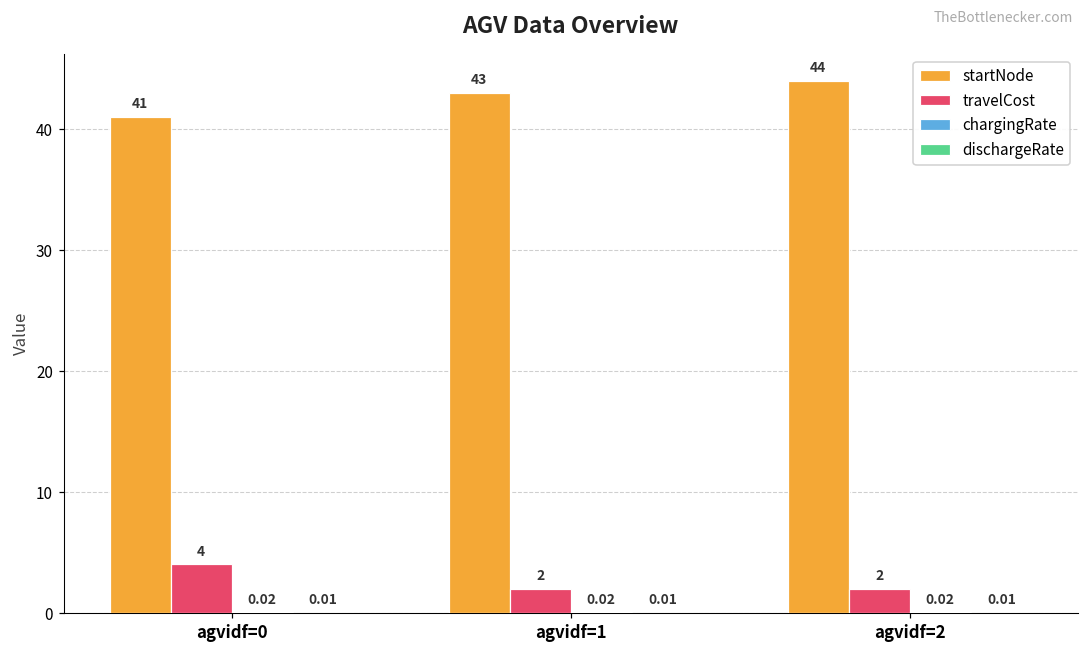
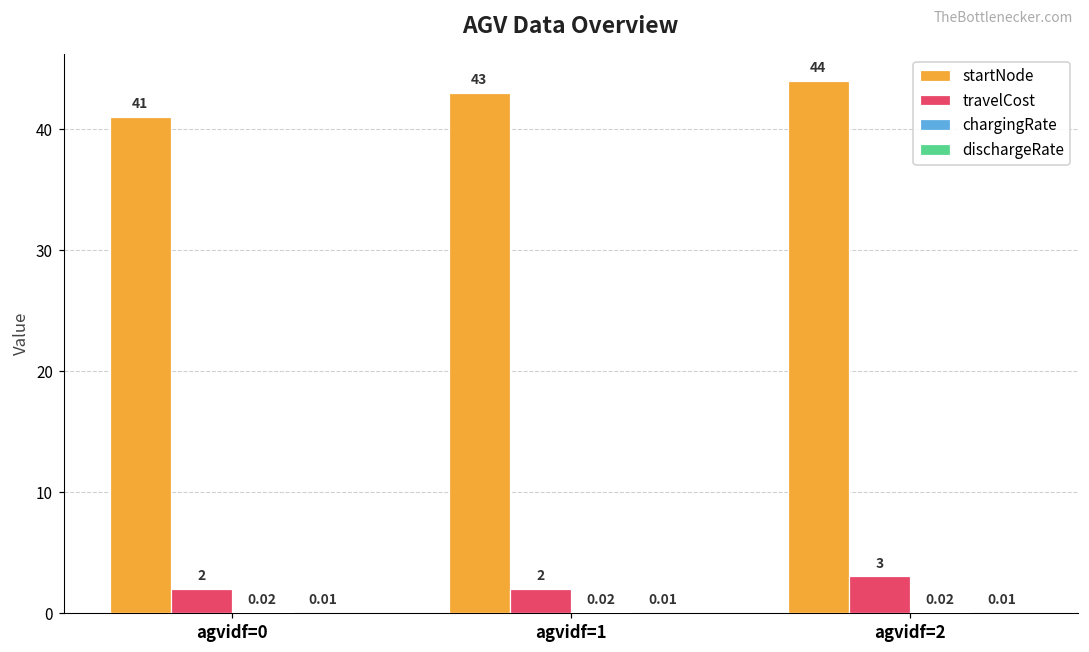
  {
    "startNode": {
      "agvidf=0": 41,
      "agvidf=1": 43,
      "agvidf=2": 44
    },
    "travelCost": {
-     "agvidf=0": 4,
+     "agvidf=0": 2,
      "agvidf=1": 2,
-     "agvidf=2": 2
+     "agvidf=2": 3
    },
    "chargingRate": {
      "agvidf=0": 0.02,
      "agvidf=1": 0.02,
      "agvidf=2": 0.02
    },
    "dischargeRate": {
      "agvidf=0": 0.01,
      "agvidf=1": 0.01,
      "agvidf=2": 0.01
    }
  }
